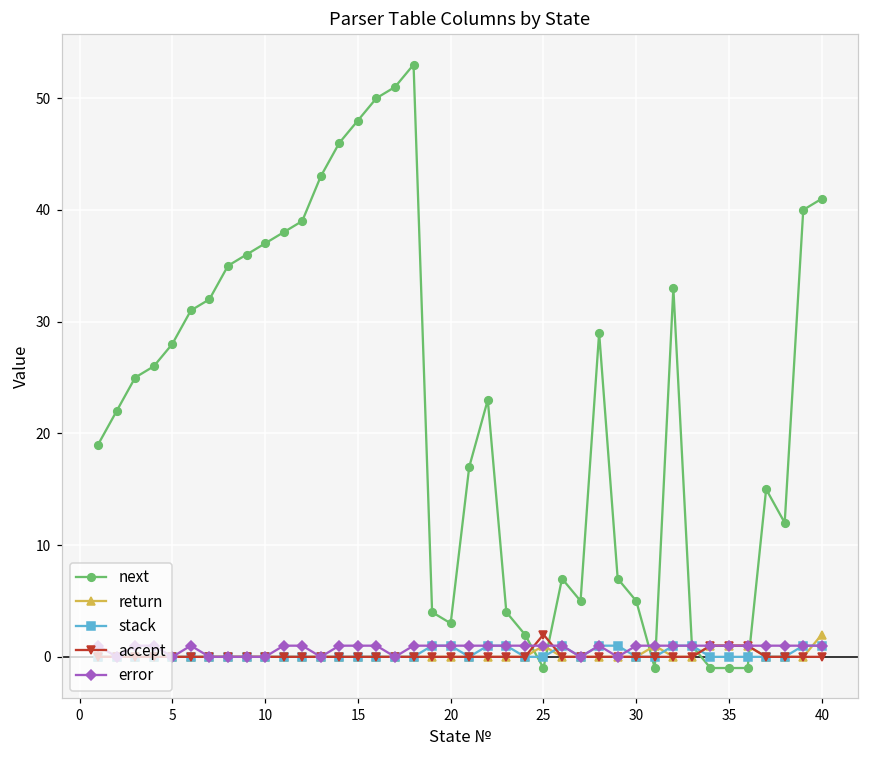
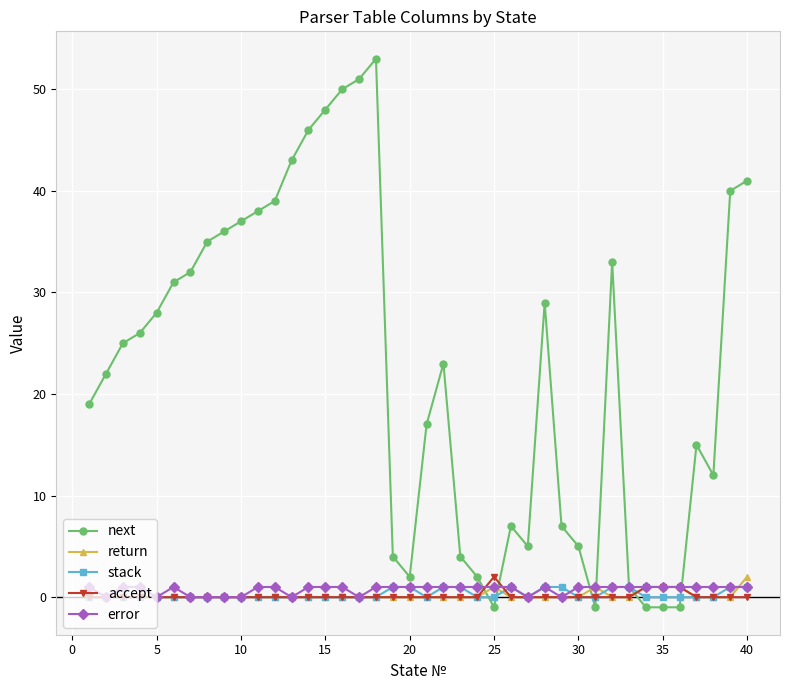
  {
    "next": {
      "5": 28,
      "10": 37,
      "15": 48,
-     "20": 3,
+     "20": 2,
      "25": -1,
      "30": 5,
      "35": -1,
      "40": 41
    },
    "return": {
      "40": 2
    },
    "stack": {
      "25": 0,
      "35": 0
    },
    "accept": {
      "25": 2,
      "40": 0
    },
    "error": {
      "15": 1,
      "30": 1
    }
  }
